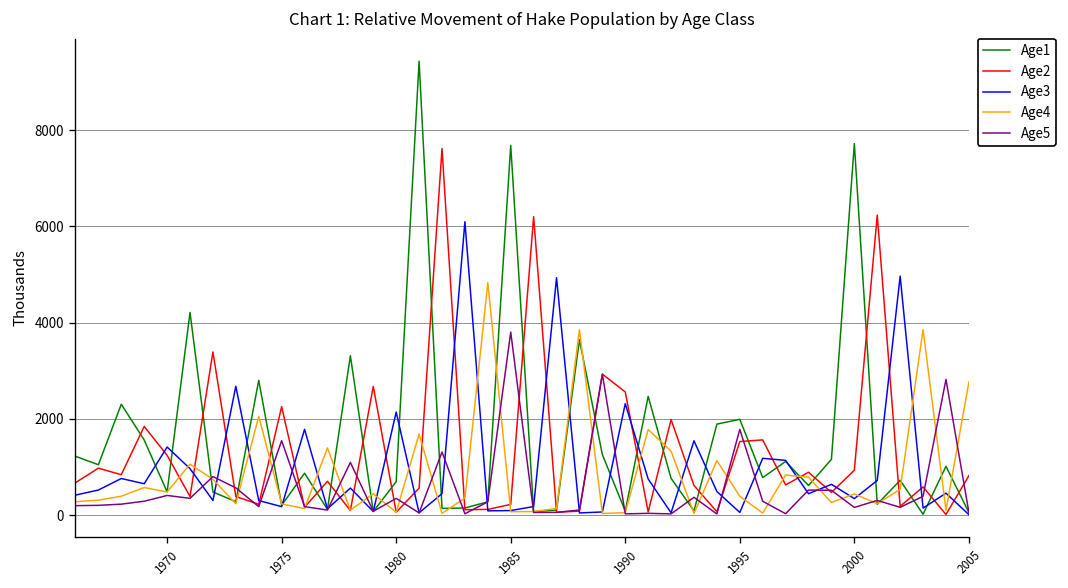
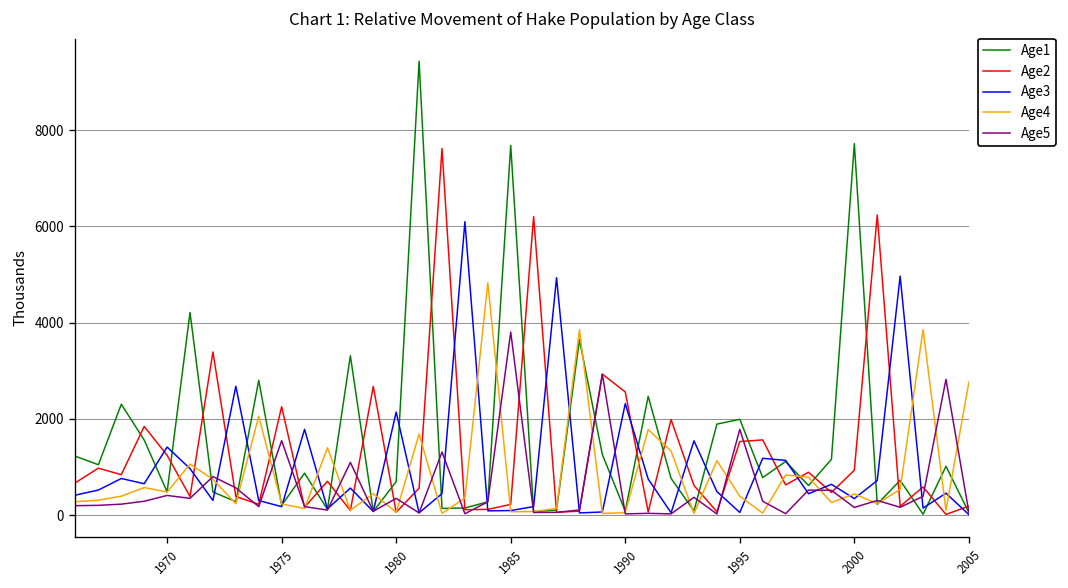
  {
    "Age1": {
      "1980": 700,
      "1985": 7700,
      "1995": 2000,
      "2000": 7700
    },
    "Age2": {
      "1970": 1200,
      "1975": 2300,
      "1985": 200,
      "1990": 2600,
      "1995": 1500,
      "2000": 900,
-     "2005": 800
+     "2005": 200
    },
    "Age3": {
      "1970": 1400,
      "1980": 2100,
      "1990": 2300,
      "1995": 100,
      "2000": 300
    },
    "Age4": {
      "1995": 400,
      "2000": 400,
      "2005": 2800
    },
    "Age5": {
      "1970": 400,
      "1975": 1500,
      "1980": 400,
      "1985": 3800,
      "1995": 1800,
      "2000": 200
    }
  }
